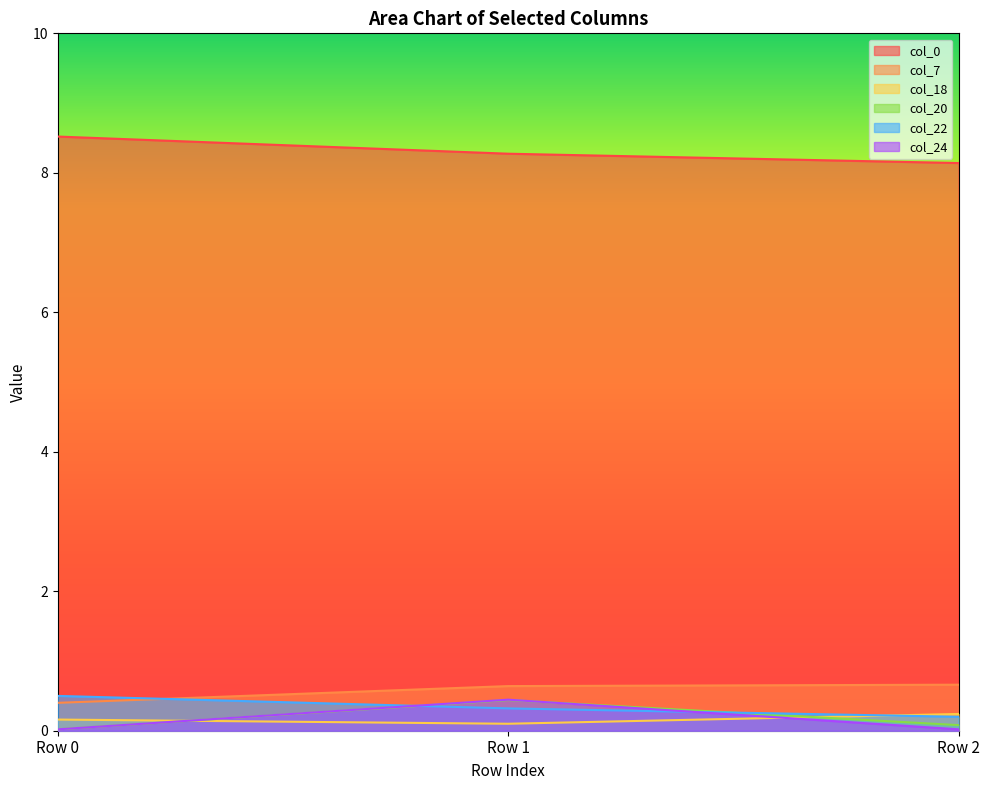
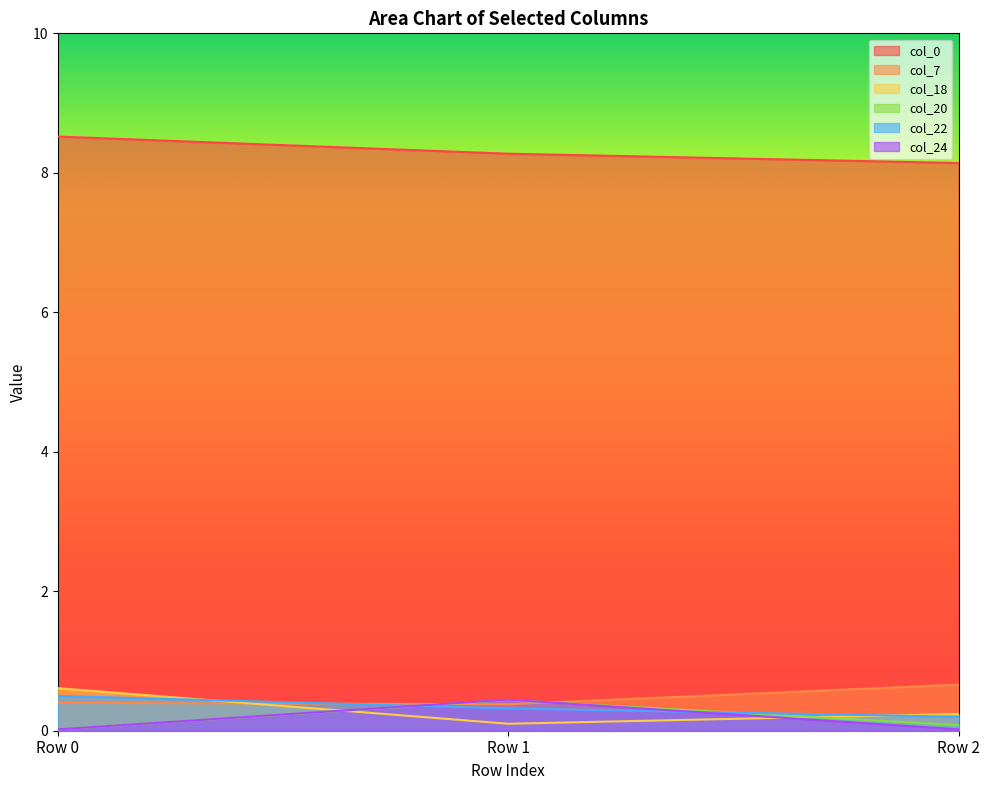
  {
    "col_0": {
      "Row 0": 8.5,
      "Row 1": 8.3,
      "Row 2": 8.1
    },
    "col_7": {
      "Row 0": 0.4,
-     "Row 1": 0.6,
+     "Row 1": 0.4,
      "Row 2": 0.7
    },
    "col_18": {
-     "Row 0": 0.2,
+     "Row 0": 0.6,
      "Row 1": 0.1,
      "Row 2": 0.2
    },
    "col_20": {
      "Row 2": 0.1
    },
    "col_22": {
      "Row 0": 0.5,
      "Row 1": 0.3,
      "Row 2": 0.2
    },
    "col_24": {
      "Row 2": 0.0
    }
  }
